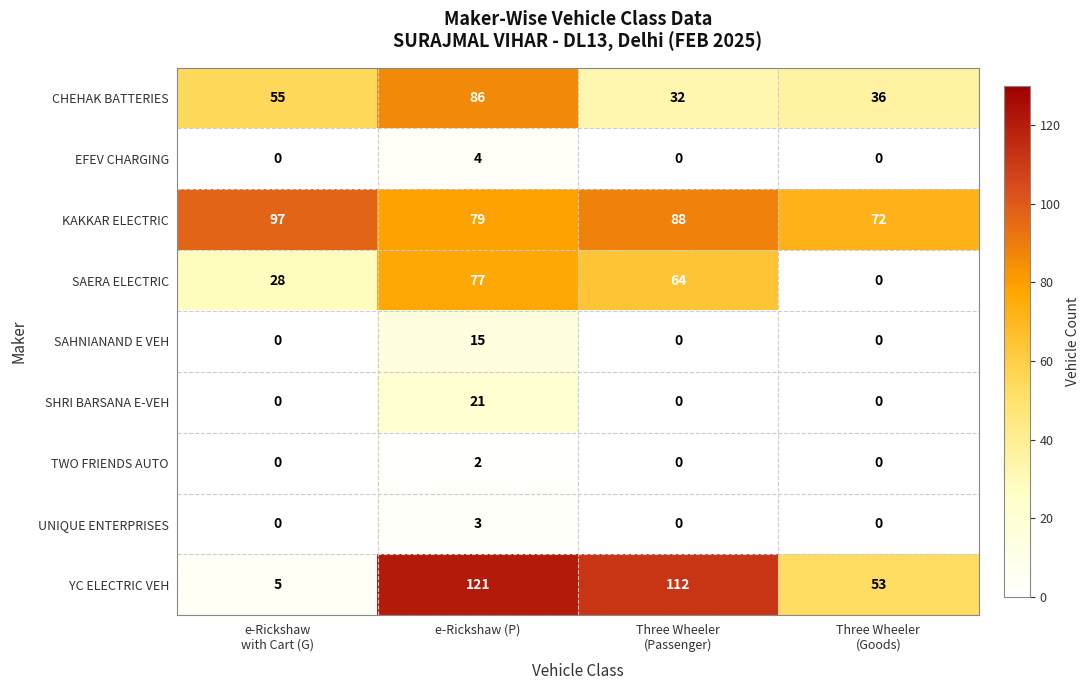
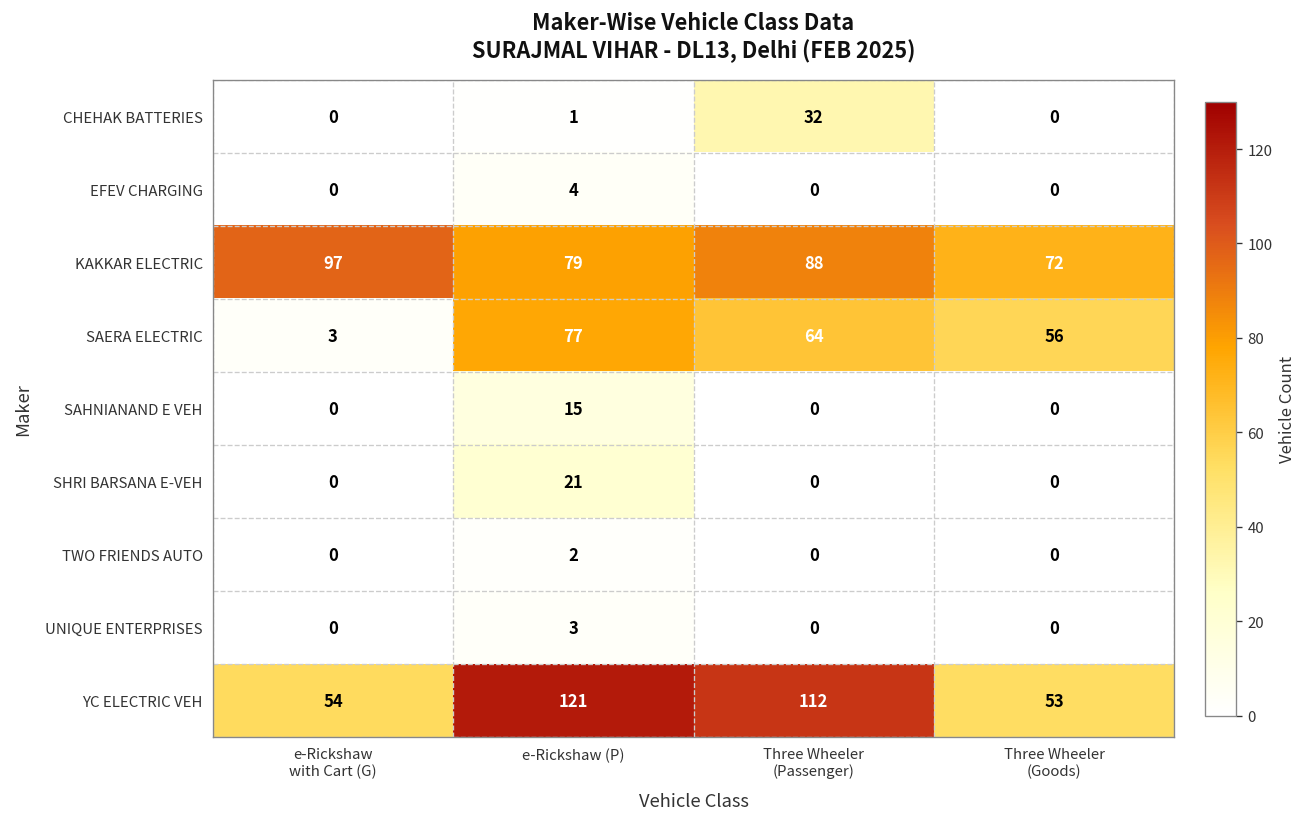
  {
    "CHEHAK BATTERIES": {
-     "e-Rickshaw with Cart (G)": 55,
-     "e-Rickshaw (P)": 86,
+     "e-Rickshaw with Cart (G)": 0,
+     "e-Rickshaw (P)": 1,
      "Three Wheeler (Passenger)": 32,
-     "Three Wheeler (Goods)": 36
+     "Three Wheeler (Goods)": 0
    },
    "EFEV CHARGING": {
      "e-Rickshaw with Cart (G)": 0,
      "e-Rickshaw (P)": 4,
      "Three Wheeler (Passenger)": 0,
      "Three Wheeler (Goods)": 0
    },
    "KAKKAR ELECTRIC": {
      "e-Rickshaw with Cart (G)": 97,
      "e-Rickshaw (P)": 79,
      "Three Wheeler (Passenger)": 88,
      "Three Wheeler (Goods)": 72
    },
    "SAERA ELECTRIC": {
-     "e-Rickshaw with Cart (G)": 28,
+     "e-Rickshaw with Cart (G)": 3,
      "e-Rickshaw (P)": 77,
      "Three Wheeler (Passenger)": 64,
-     "Three Wheeler (Goods)": 0
+     "Three Wheeler (Goods)": 56
    },
    "SAHNIANAND E VEH": {
      "e-Rickshaw with Cart (G)": 0,
      "e-Rickshaw (P)": 15,
      "Three Wheeler (Passenger)": 0,
      "Three Wheeler (Goods)": 0
    },
    "SHRI BARSANA E-VEH": {
      "e-Rickshaw with Cart (G)": 0,
      "e-Rickshaw (P)": 21,
      "Three Wheeler (Passenger)": 0,
      "Three Wheeler (Goods)": 0
    },
    "TWO FRIENDS AUTO": {
      "e-Rickshaw with Cart (G)": 0,
      "e-Rickshaw (P)": 2,
      "Three Wheeler (Passenger)": 0,
      "Three Wheeler (Goods)": 0
    },
    "UNIQUE ENTERPRISES": {
      "e-Rickshaw with Cart (G)": 0,
      "e-Rickshaw (P)": 3,
      "Three Wheeler (Passenger)": 0,
      "Three Wheeler (Goods)": 0
    },
    "YC ELECTRIC VEH": {
-     "e-Rickshaw with Cart (G)": 5,
+     "e-Rickshaw with Cart (G)": 54,
      "e-Rickshaw (P)": 121,
      "Three Wheeler (Passenger)": 112,
      "Three Wheeler (Goods)": 53
    }
  }
